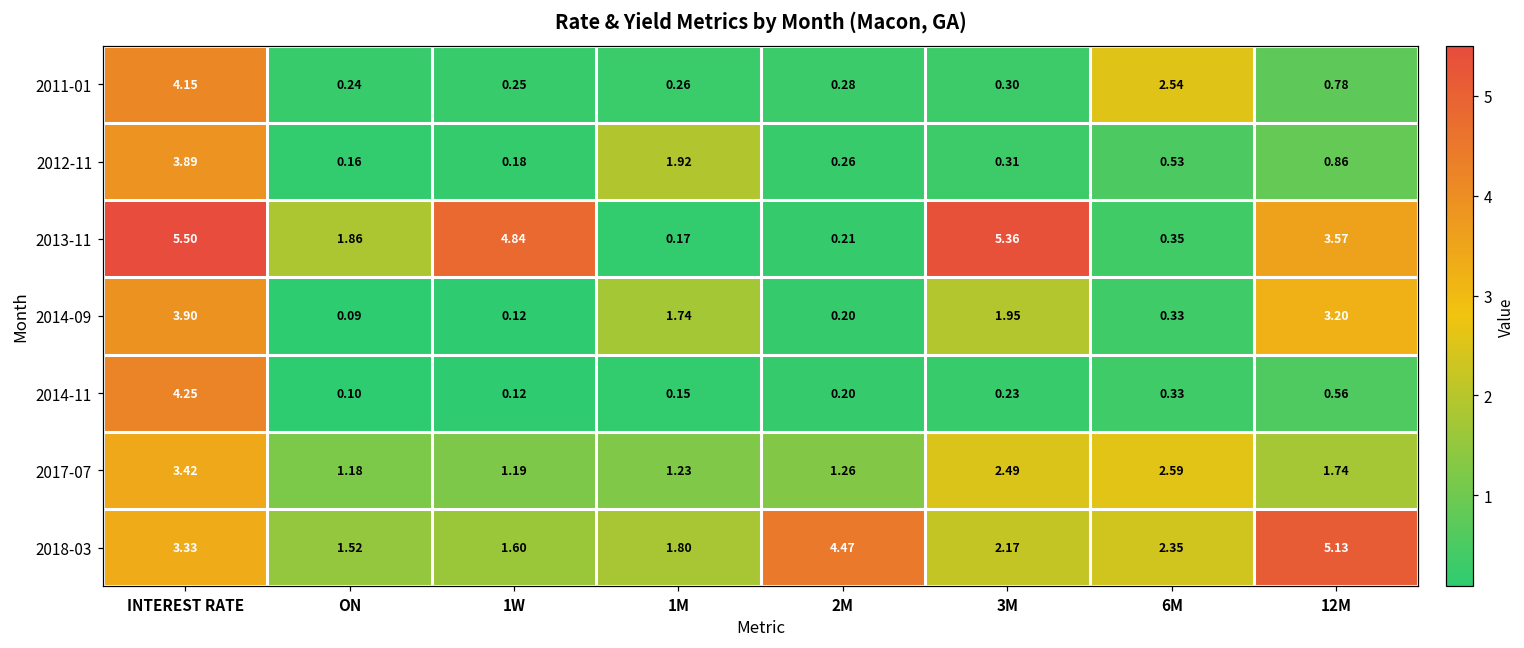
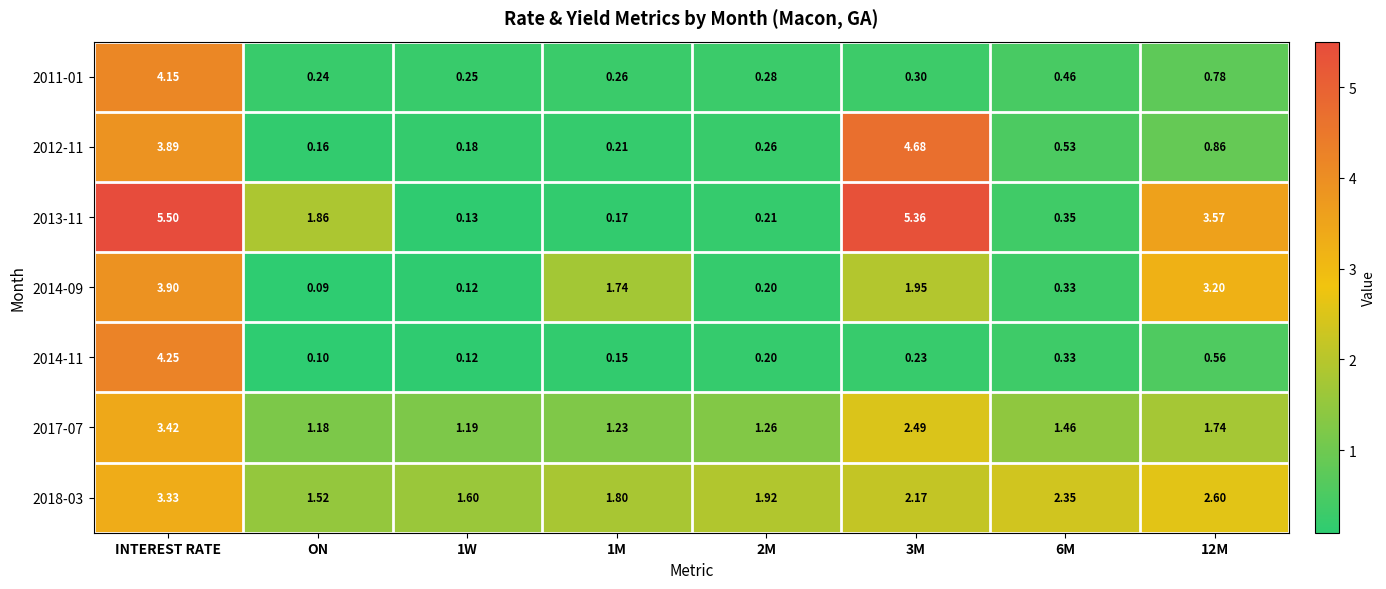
  {
    "2011-01": {
      "INTEREST RATE": 4.15,
      "ON": 0.24,
      "1W": 0.25,
      "1M": 0.26,
      "2M": 0.28,
      "3M": 0.30,
-     "6M": 2.54,
+     "6M": 0.46,
      "12M": 0.78
    },
    "2012-11": {
      "INTEREST RATE": 3.89,
      "ON": 0.16,
      "1W": 0.18,
-     "1M": 1.92,
+     "1M": 0.21,
      "2M": 0.26,
-     "3M": 0.31,
+     "3M": 4.68,
      "6M": 0.53,
      "12M": 0.86
    },
    "2013-11": {
      "INTEREST RATE": 5.50,
      "ON": 1.86,
-     "1W": 4.84,
+     "1W": 0.13,
      "1M": 0.17,
      "2M": 0.21,
      "3M": 5.36,
      "6M": 0.35,
      "12M": 3.57
    },
    "2014-09": {
      "INTEREST RATE": 3.90,
      "ON": 0.09,
      "1W": 0.12,
      "1M": 1.74,
      "2M": 0.20,
      "3M": 1.95,
      "6M": 0.33,
      "12M": 3.20
    },
    "2014-11": {
      "INTEREST RATE": 4.25,
      "ON": 0.10,
      "1W": 0.12,
      "1M": 0.15,
      "2M": 0.20,
      "3M": 0.23,
      "6M": 0.33,
      "12M": 0.56
    },
    "2017-07": {
      "INTEREST RATE": 3.42,
      "ON": 1.18,
      "1W": 1.19,
      "1M": 1.23,
      "2M": 1.26,
      "3M": 2.49,
-     "6M": 2.59,
+     "6M": 1.46,
      "12M": 1.74
    },
    "2018-03": {
      "INTEREST RATE": 3.33,
      "ON": 1.52,
      "1W": 1.60,
      "1M": 1.80,
-     "2M": 4.47,
+     "2M": 1.92,
      "3M": 2.17,
      "6M": 2.35,
-     "12M": 5.13
+     "12M": 2.60
    }
  }
